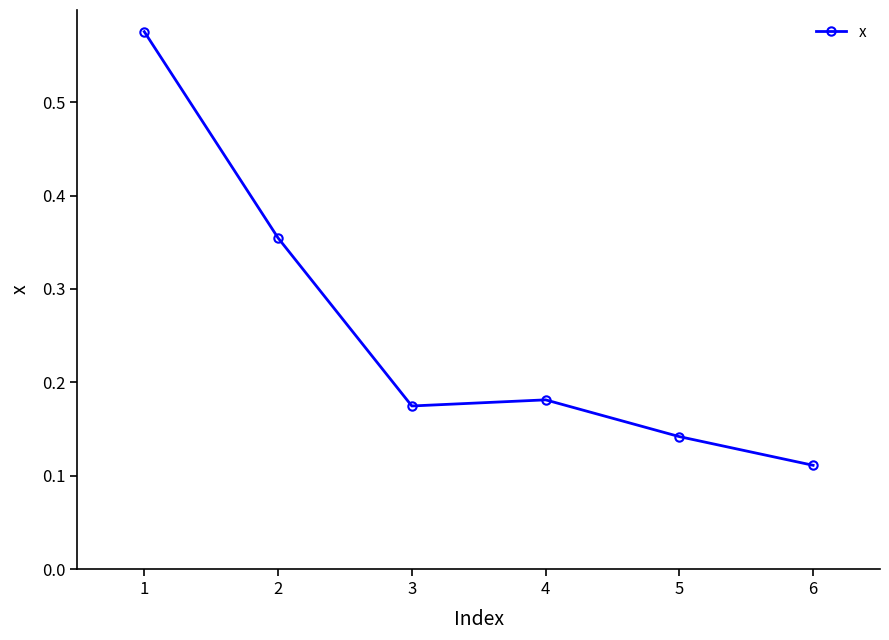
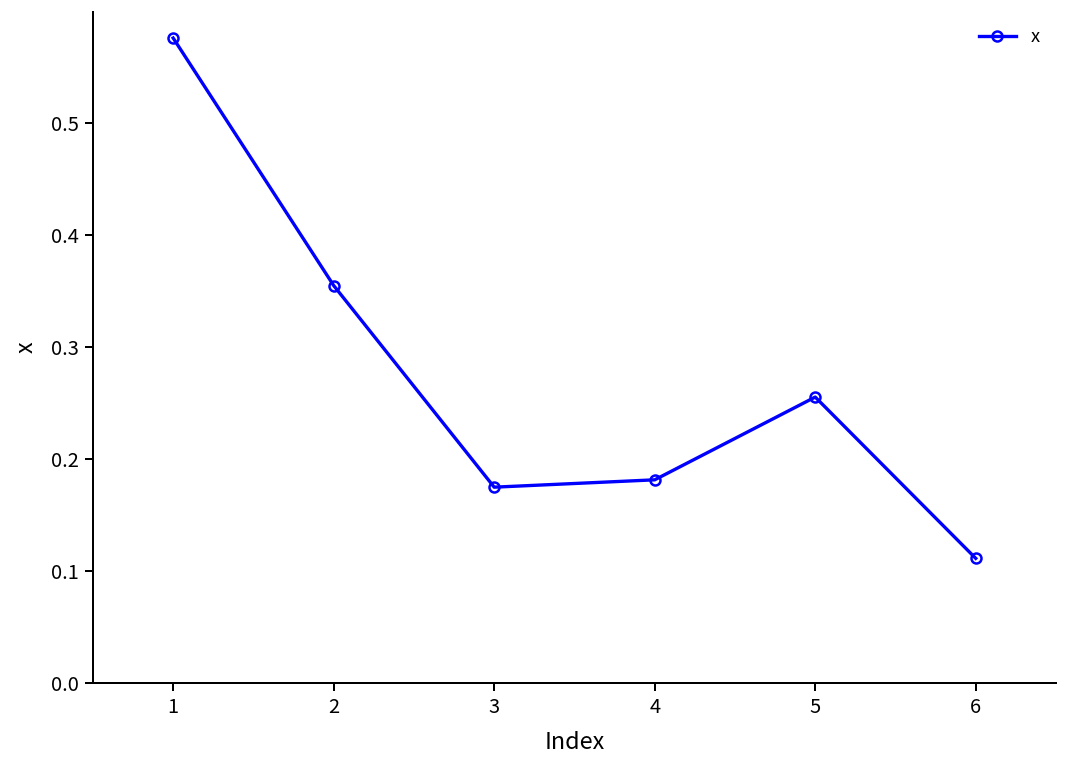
  {
    "1": 0.58,
    "2": 0.35,
    "3": 0.17,
    "4": 0.18,
-   "5": 0.14,
+   "5": 0.26,
    "6": 0.11
  }
